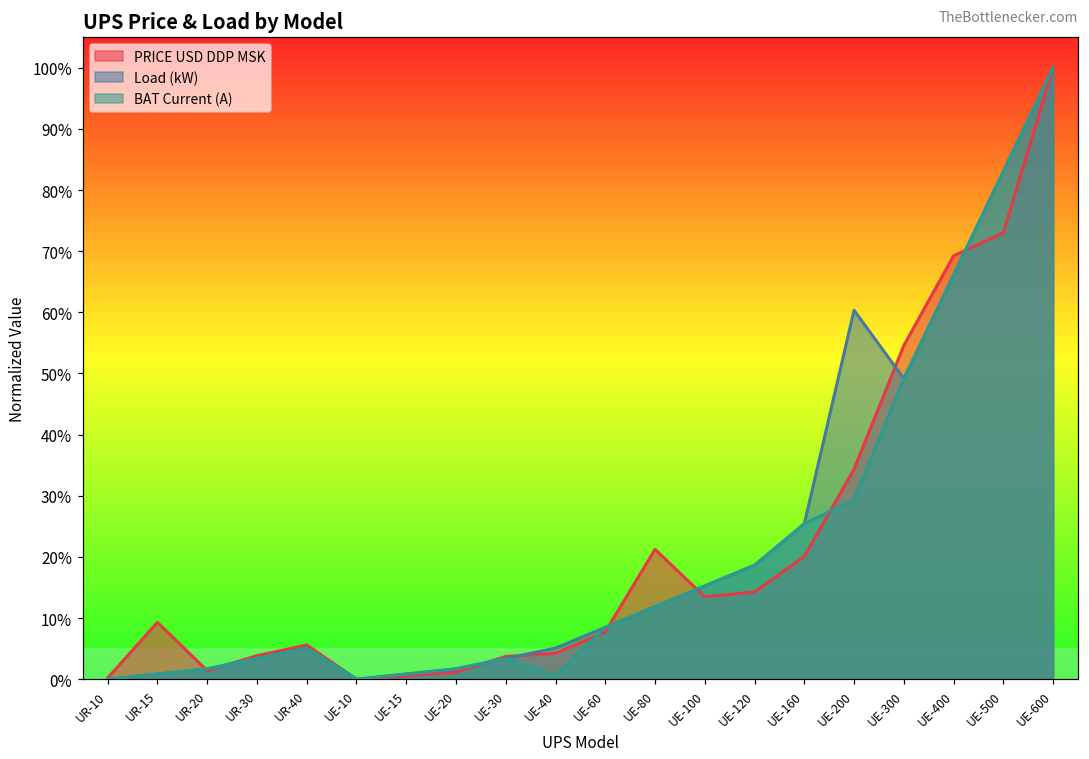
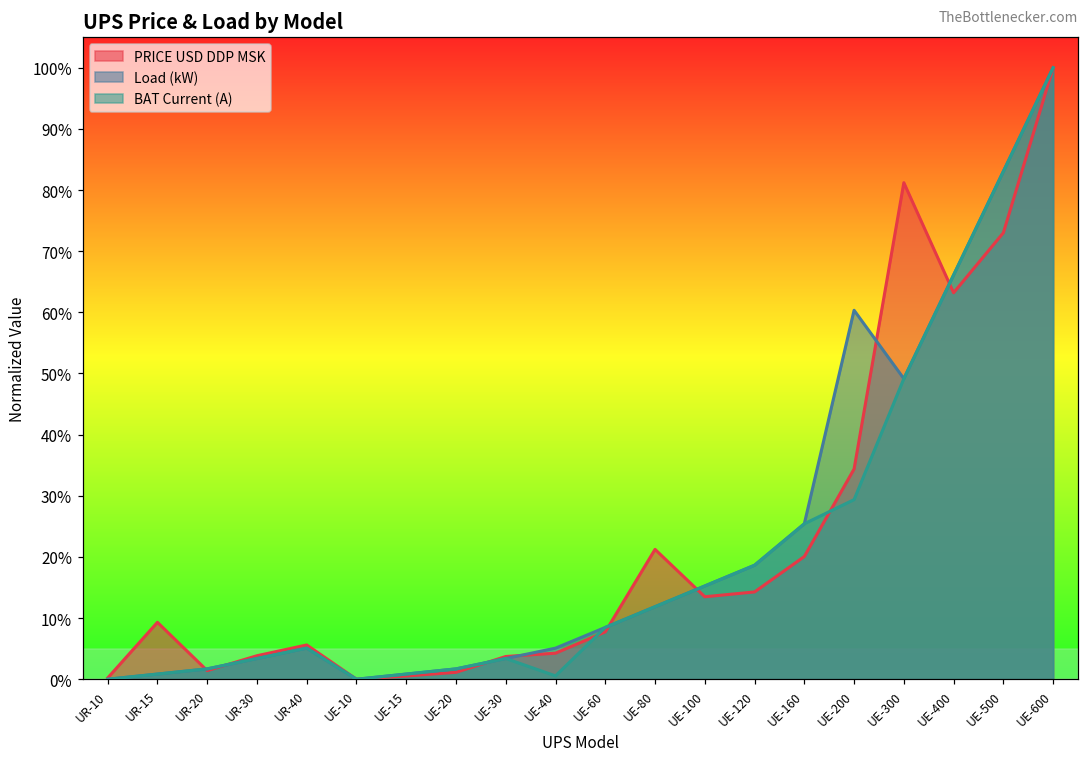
  {
    "PRICE USD DDP MSK": {
      "UR-15": "9%",
      "UR-40": "6%",
      "UE-60": "8%",
      "UE-80": "21%",
      "UE-100": "13%",
      "UE-120": "14%",
      "UE-160": "20%",
      "UE-200": "34%",
-     "UE-300": "55%",
-     "UE-400": "69%",
+     "UE-300": "81%",
+     "UE-400": "63%",
      "UE-500": "73%"
    }
  }
